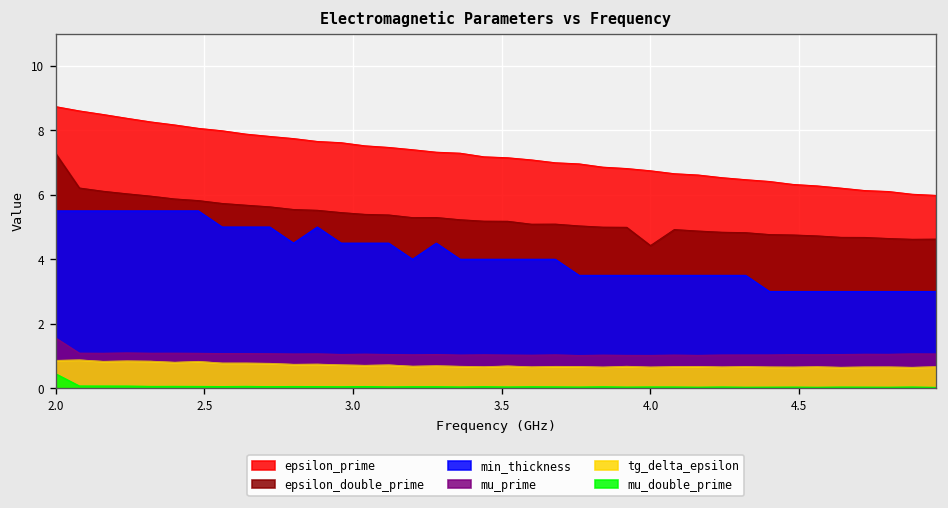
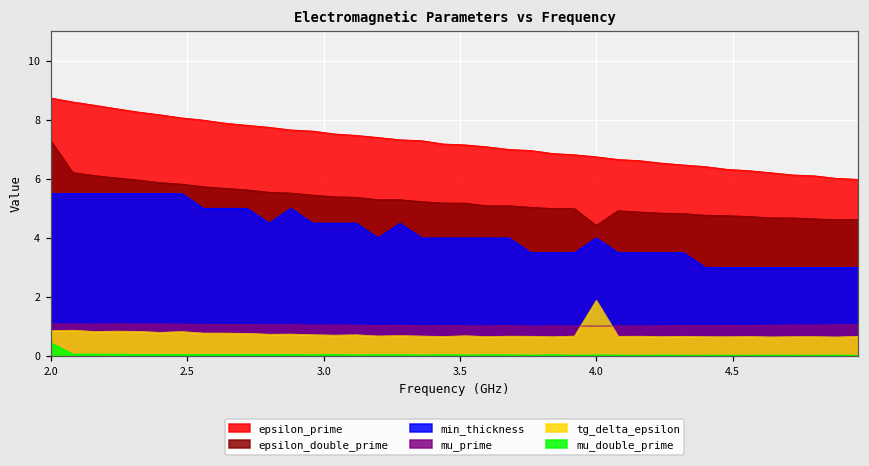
  {
    "epsilon_prime": {
      "2.0": 8.7,
      "4.0": 6.7
    },
    "epsilon_double_prime": {
      "2.0": 7.3,
      "4.0": 4.4
    },
    "min_thickness": {
      "2.0": 5.5,
-     "4.0": 3.5
+     "4.0": 4.0
    },
    "mu_prime": {
-     "2.0": 1.6,
+     "2.0": 1.1,
      "4.0": 1.0
    },
    "tg_delta_epsilon": {
      "2.0": 0.9,
-     "4.0": 0.7
+     "4.0": 1.9
    },
    "mu_double_prime": {
      "2.0": 0.5,
      "4.0": 0.0
    }
  }
